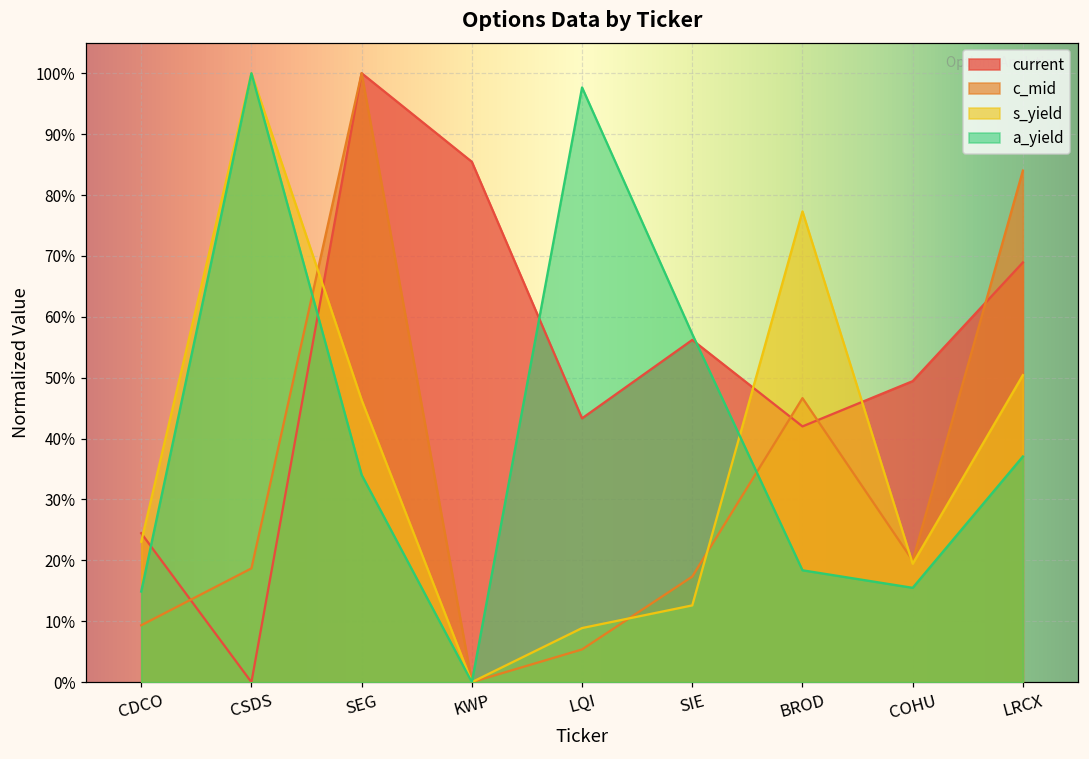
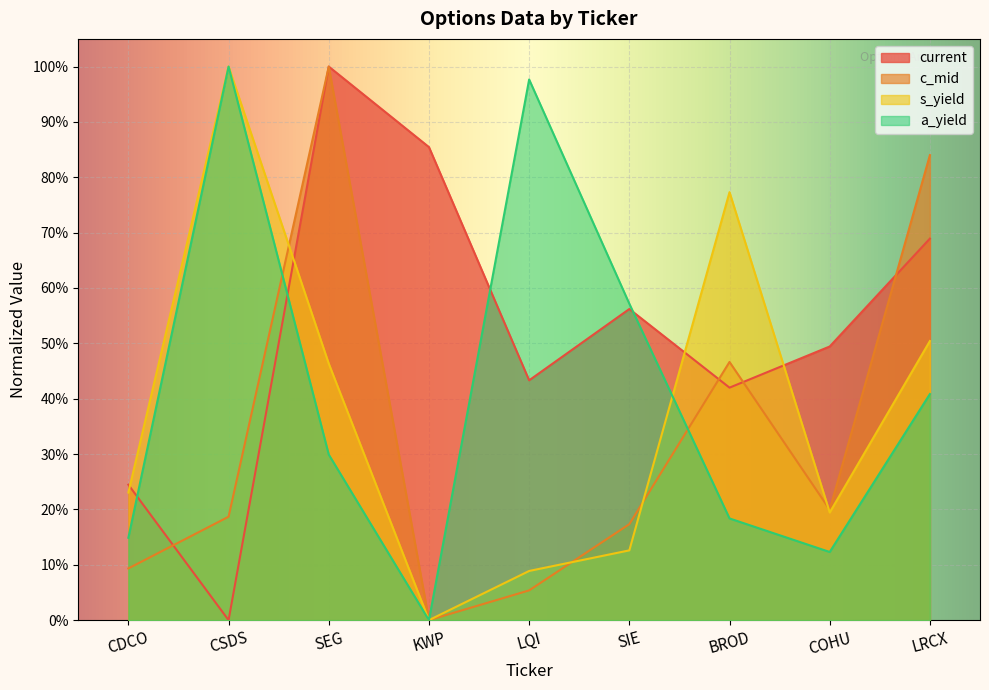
  {
    "s_yield": {
      "CDCO": "23%",
      "SEG": "46%",
      "LQI": "9%",
      "SIE": "13%",
      "BROD": "77%",
      "COHU": "19%",
      "LRCX": "50%"
    },
    "a_yield": {
      "CDCO": "15%",
-     "SEG": "34%",
+     "SEG": "30%",
      "LQI": "98%",
      "SIE": "57%",
      "BROD": "18%",
-     "COHU": "15%",
-     "LRCX": "37%"
+     "COHU": "12%",
+     "LRCX": "41%"
    }
  }
